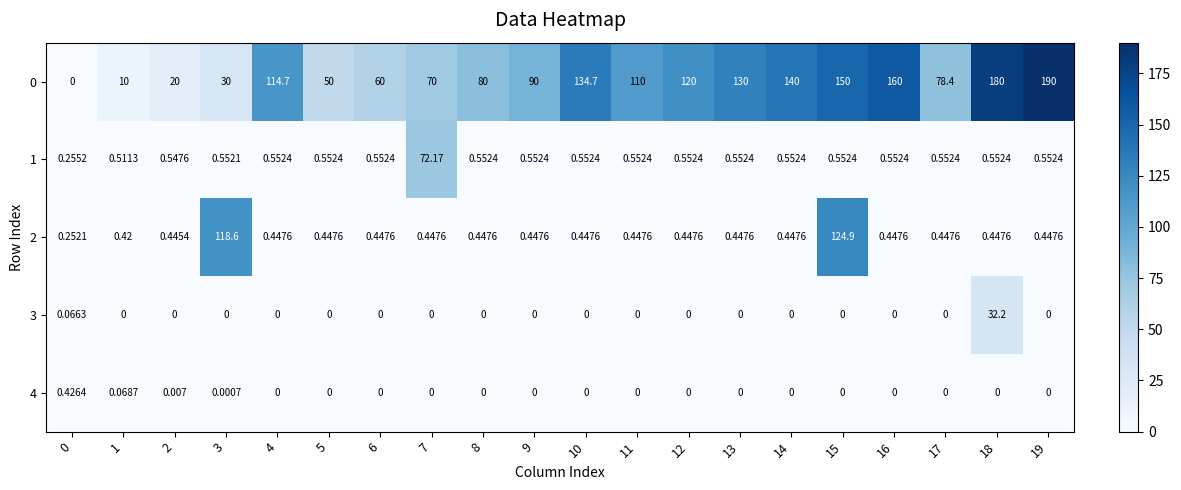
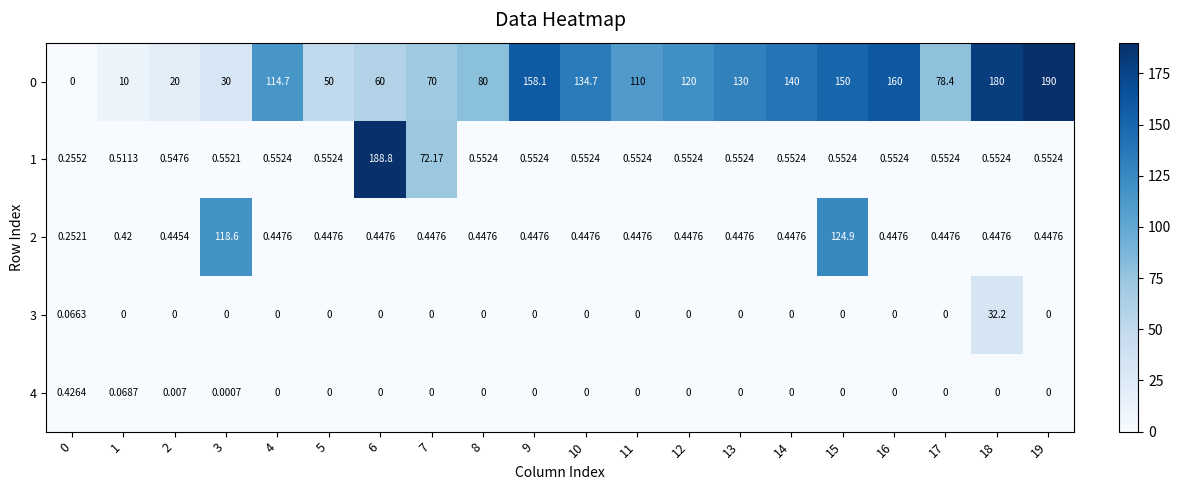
  {
    "0": {
      "0": 0,
      "1": 10,
      "2": 20,
      "3": 30,
      "4": 114.7,
      "5": 50,
      "6": 60,
      "7": 70,
      "8": 80,
-     "9": 90,
+     "9": 158.1,
      "10": 134.7,
      "11": 110,
      "12": 120,
      "13": 130,
      "14": 140,
      "15": 150,
      "16": 160,
      "17": 78.4,
      "18": 180,
      "19": 190
    },
    "1": {
      "0": 0.2552,
      "1": 0.5113,
      "2": 0.5476,
      "3": 0.5521,
      "4": 0.5524,
      "5": 0.5524,
-     "6": 0.5524,
+     "6": 188.8,
      "7": 72.17,
      "8": 0.5524,
      "9": 0.5524,
      "10": 0.5524,
      "11": 0.5524,
      "12": 0.5524,
      "13": 0.5524,
      "14": 0.5524,
      "15": 0.5524,
      "16": 0.5524,
      "17": 0.5524,
      "18": 0.5524,
      "19": 0.5524
    },
    "2": {
      "0": 0.2521,
      "1": 0.42,
      "2": 0.4454,
      "3": 118.6,
      "4": 0.4476,
      "5": 0.4476,
      "6": 0.4476,
      "7": 0.4476,
      "8": 0.4476,
      "9": 0.4476,
      "10": 0.4476,
      "11": 0.4476,
      "12": 0.4476,
      "13": 0.4476,
      "14": 0.4476,
      "15": 124.9,
      "16": 0.4476,
      "17": 0.4476,
      "18": 0.4476,
      "19": 0.4476
    },
    "3": {
      "0": 0.0663,
      "1": 0,
      "2": 0,
      "3": 0,
      "4": 0,
      "5": 0,
      "6": 0,
      "7": 0,
      "8": 0,
      "9": 0,
      "10": 0,
      "11": 0,
      "12": 0,
      "13": 0,
      "14": 0,
      "15": 0,
      "16": 0,
      "17": 0,
      "18": 32.2,
      "19": 0
    },
    "4": {
      "0": 0.4264,
      "1": 0.0687,
      "2": 0.007,
      "3": 0.0007,
      "4": 0,
      "5": 0,
      "6": 0,
      "7": 0,
      "8": 0,
      "9": 0,
      "10": 0,
      "11": 0,
      "12": 0,
      "13": 0,
      "14": 0,
      "15": 0,
      "16": 0,
      "17": 0,
      "18": 0,
      "19": 0
    }
  }
